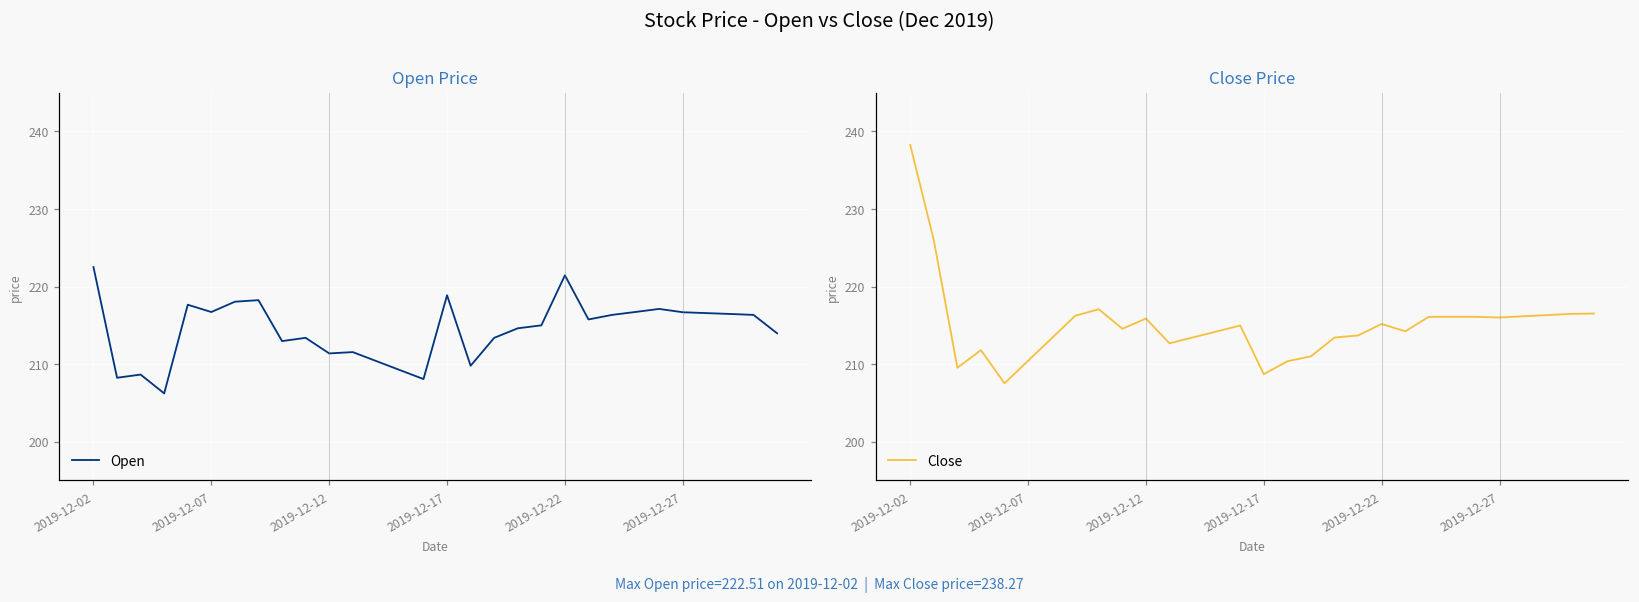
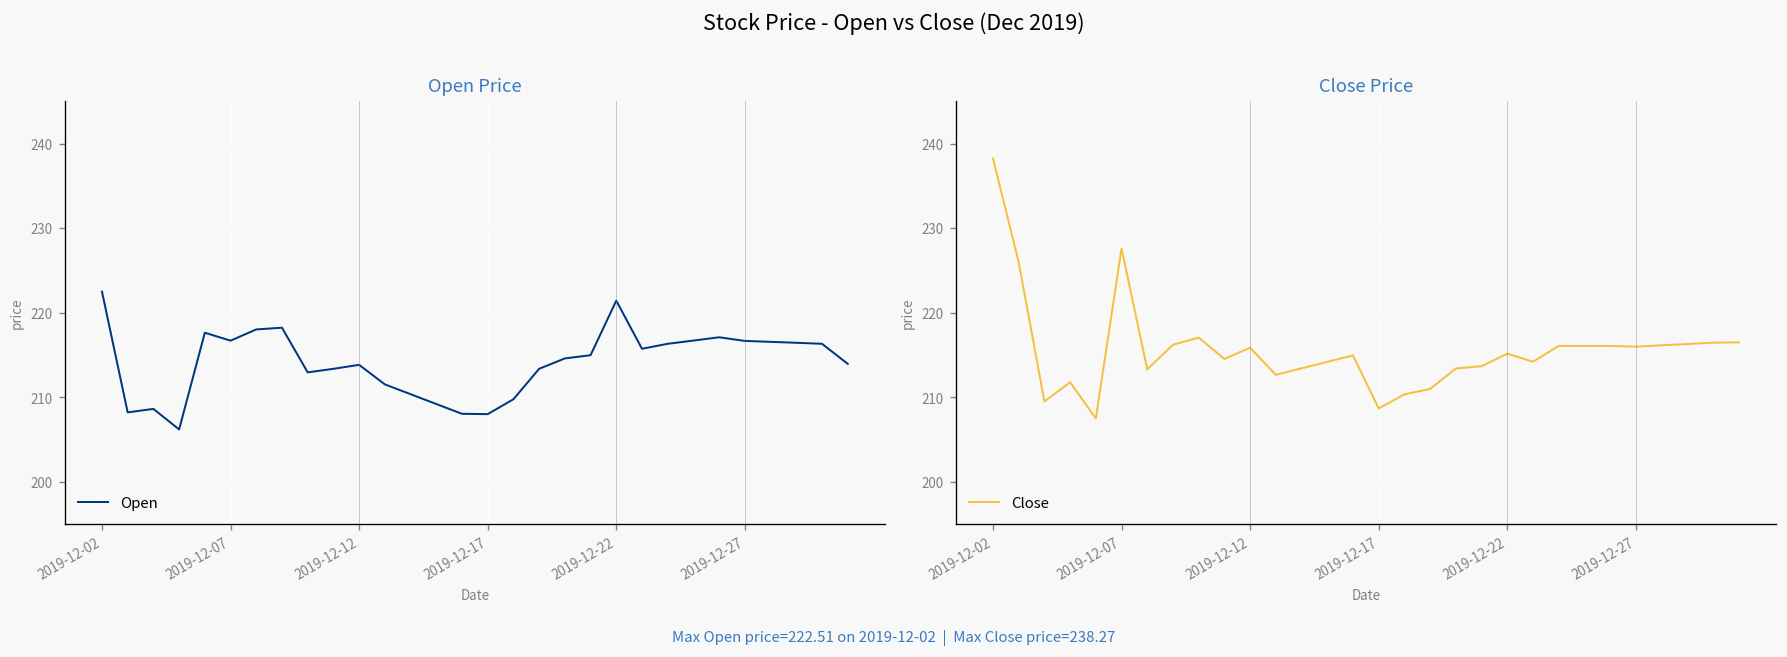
  {
    "Open Price": {
      "2019-12-02": 223,
      "2019-12-07": 217,
-     "2019-12-12": 211,
-     "2019-12-17": 219,
+     "2019-12-12": 214,
+     "2019-12-17": 208,
      "2019-12-22": 221,
      "2019-12-27": 217
    },
    "Close Price": {
      "2019-12-02": 238,
-     "2019-12-07": 210,
+     "2019-12-07": 228,
      "2019-12-12": 216,
      "2019-12-17": 209,
      "2019-12-22": 215,
      "2019-12-27": 216
    }
  }
